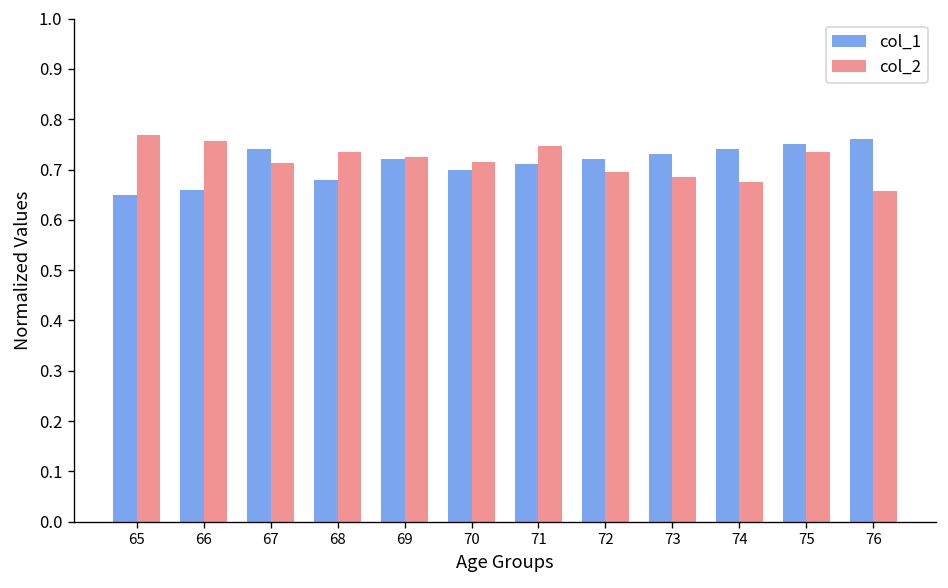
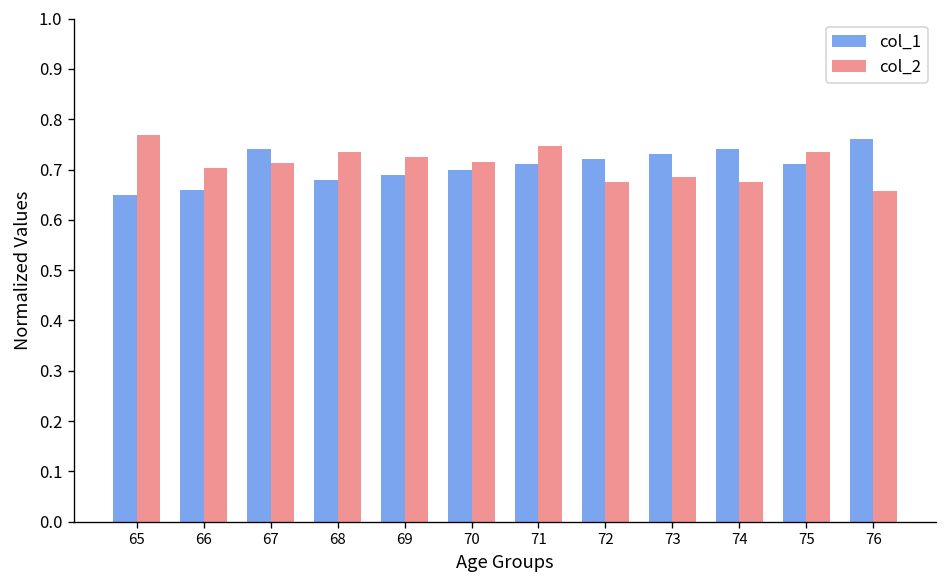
  {
    "col_1": {
      "65": 0.65,
      "66": 0.66,
      "67": 0.74,
      "68": 0.68,
-     "69": 0.72,
+     "69": 0.69,
      "70": 0.70,
      "71": 0.71,
      "72": 0.72,
      "73": 0.73,
      "74": 0.74,
-     "75": 0.75,
+     "75": 0.71,
      "76": 0.76
    },
    "col_2": {
      "65": 0.77,
-     "66": 0.76,
+     "66": 0.70,
      "67": 0.71,
      "68": 0.74,
      "69": 0.72,
      "70": 0.71,
      "71": 0.75,
-     "72": 0.69,
+     "72": 0.68,
      "73": 0.68,
      "74": 0.68,
      "75": 0.73,
      "76": 0.66
    }
  }
